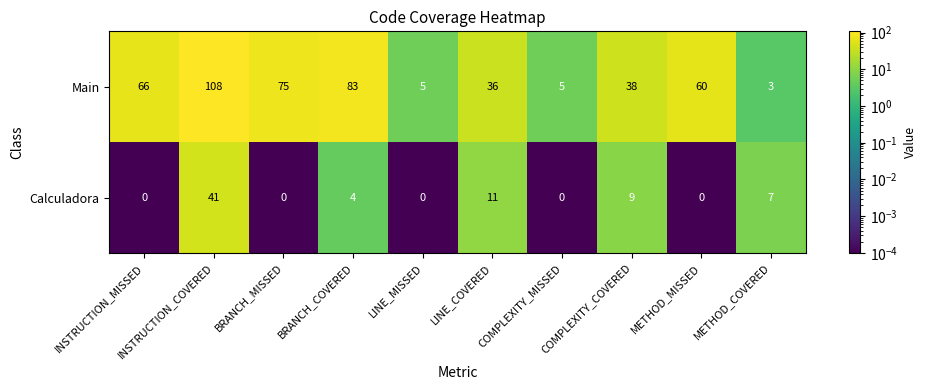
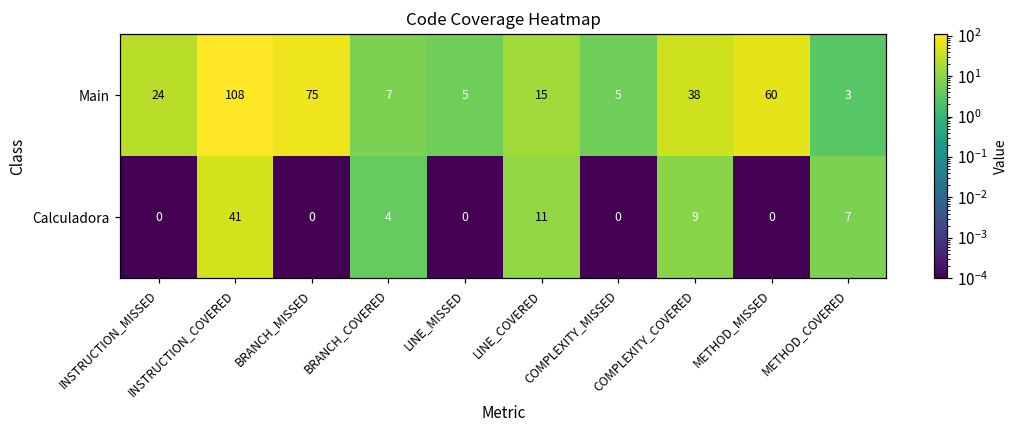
  {
    "Main": {
-     "INSTRUCTION_MISSED": 66,
+     "INSTRUCTION_MISSED": 24,
      "INSTRUCTION_COVERED": 108,
      "BRANCH_MISSED": 75,
-     "BRANCH_COVERED": 83,
+     "BRANCH_COVERED": 7,
      "LINE_MISSED": 5,
-     "LINE_COVERED": 36,
+     "LINE_COVERED": 15,
      "COMPLEXITY_MISSED": 5,
      "COMPLEXITY_COVERED": 38,
      "METHOD_MISSED": 60,
      "METHOD_COVERED": 3
    },
    "Calculadora": {
      "INSTRUCTION_MISSED": 0,
      "INSTRUCTION_COVERED": 41,
      "BRANCH_MISSED": 0,
      "BRANCH_COVERED": 4,
      "LINE_MISSED": 0,
      "LINE_COVERED": 11,
      "COMPLEXITY_MISSED": 0,
      "COMPLEXITY_COVERED": 9,
      "METHOD_MISSED": 0,
      "METHOD_COVERED": 7
    }
  }
